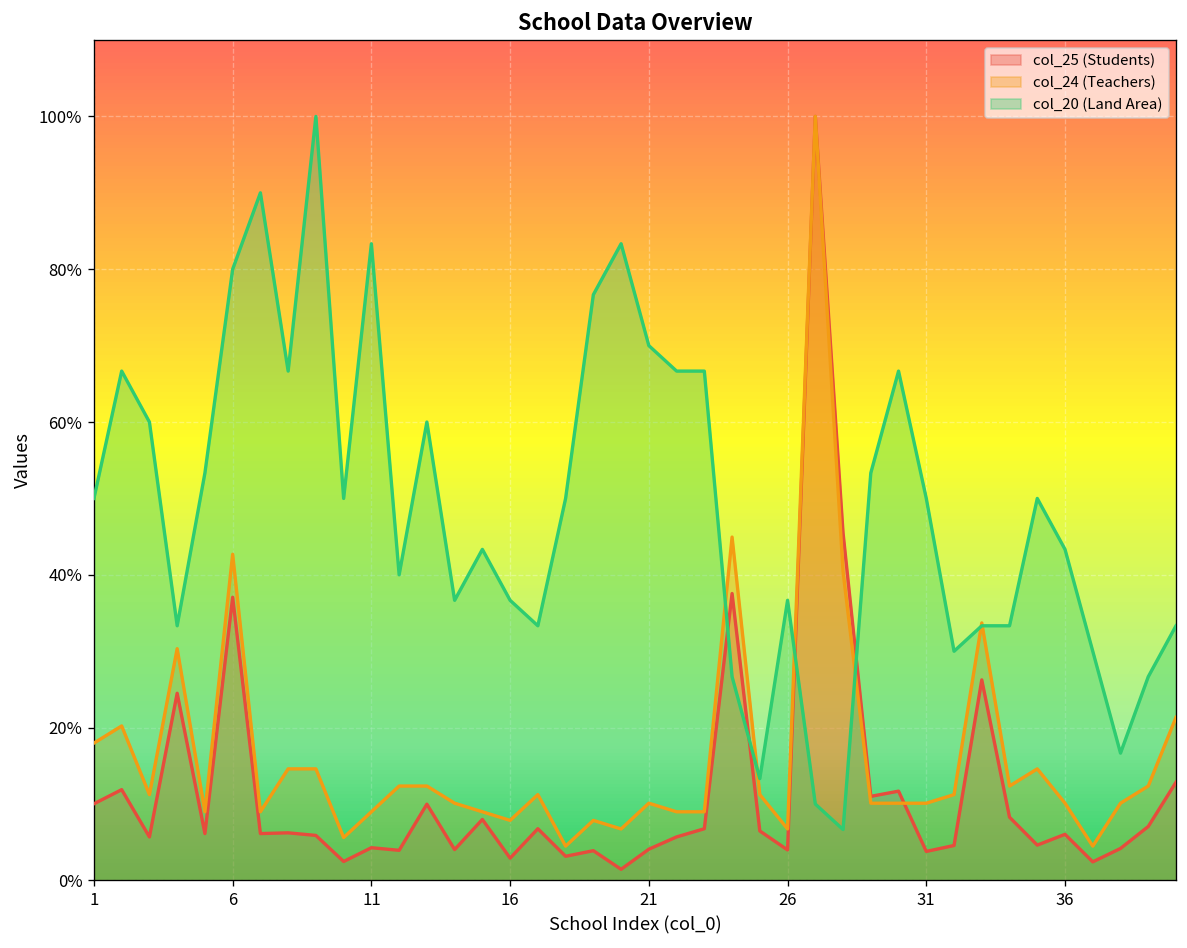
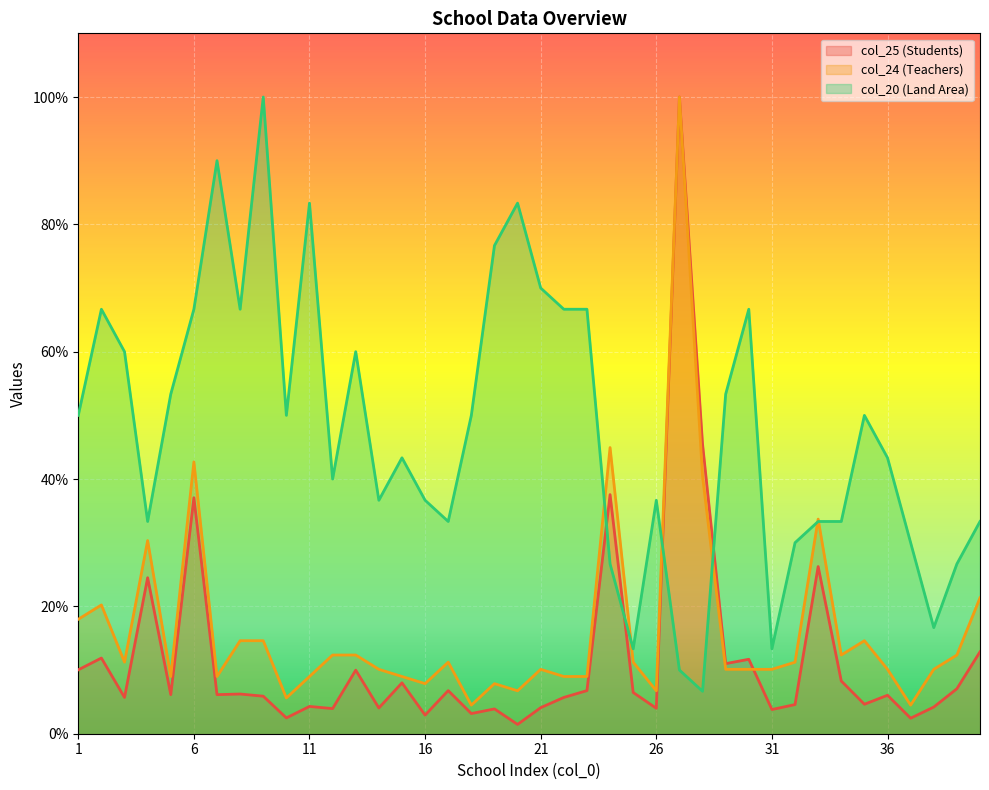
  {
    "col_20 (Land Area)": {
      "1": "50%",
-     "6": "80%",
+     "6": "67%",
      "11": "83%",
      "16": "37%",
      "21": "70%",
      "26": "37%",
-     "31": "50%",
+     "31": "13%",
      "36": "43%"
    }
  }
